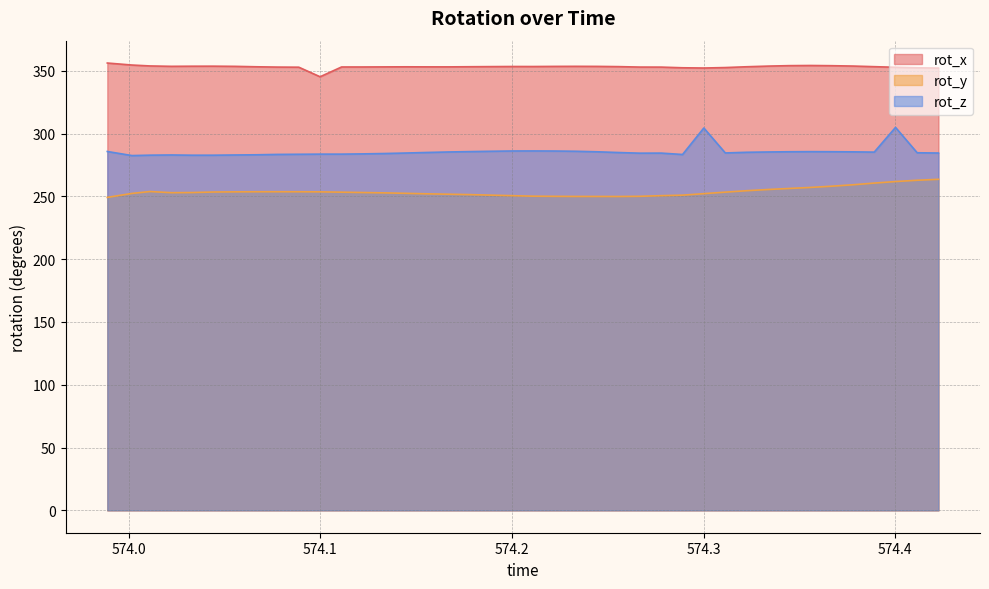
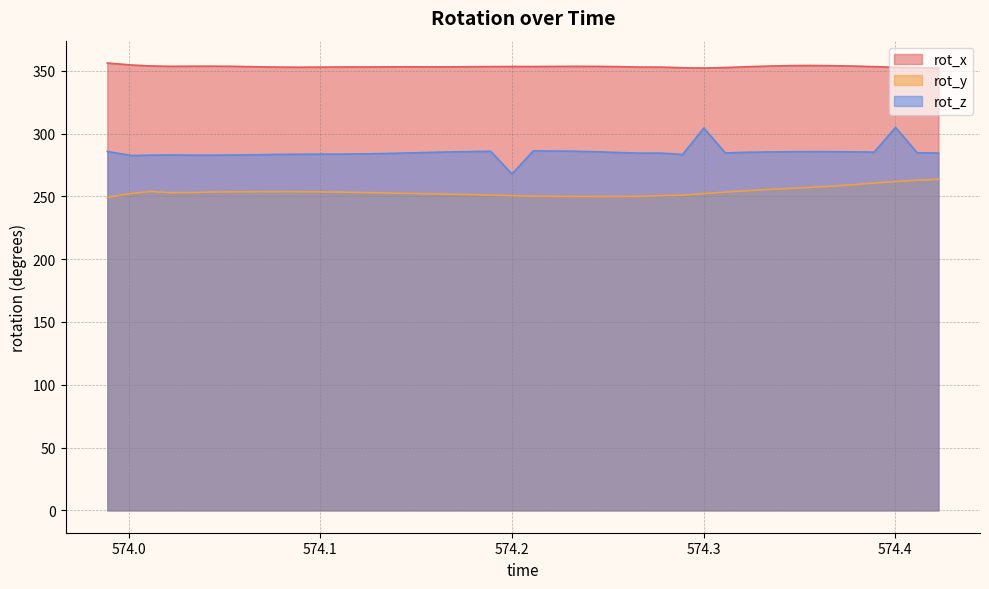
  {
    "rot_x": {
-     "574.1": 345,
+     "574.1": 353,
      "574.2": 353,
      "574.3": 352
    },
    "rot_y": {
      "574.1": 254,
      "574.2": 251,
      "574.3": 252,
      "574.4": 262
    },
    "rot_z": {
      "574.1": 284,
-     "574.2": 286,
+     "574.2": 268,
      "574.3": 304,
      "574.4": 305
    }
  }
